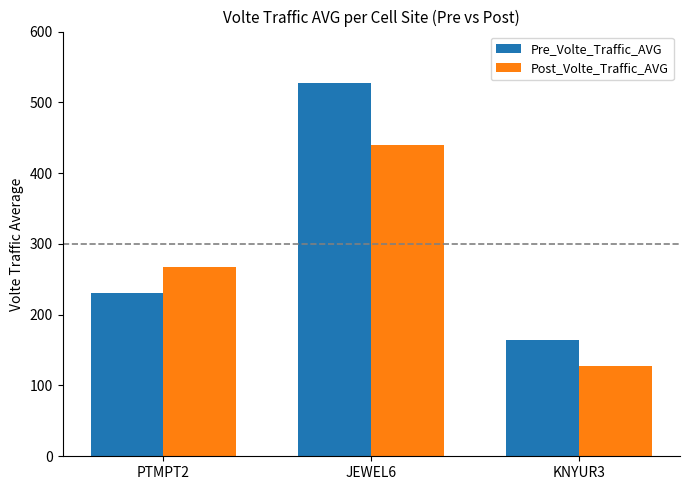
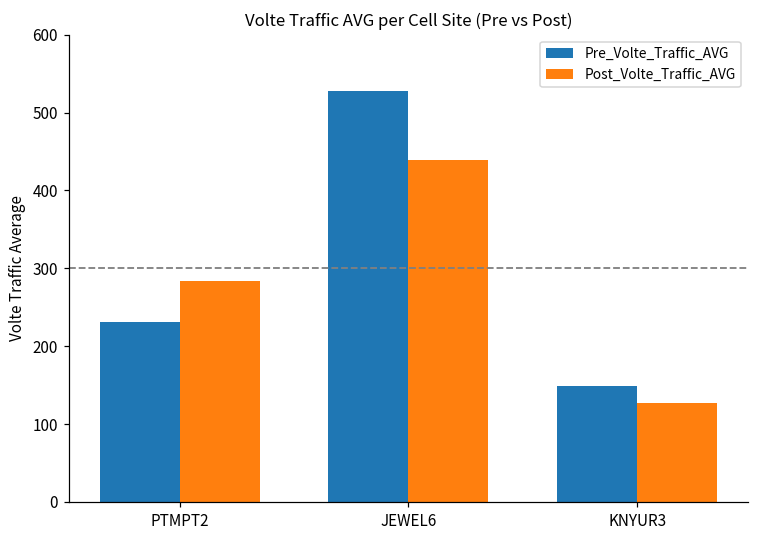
  {
    "Pre_Volte_Traffic_AVG": {
      "PTMPT2": 230,
      "JEWEL6": 530,
-     "KNYUR3": 160
+     "KNYUR3": 150
    },
    "Post_Volte_Traffic_AVG": {
-     "PTMPT2": 270,
+     "PTMPT2": 280,
      "JEWEL6": 440,
      "KNYUR3": 130
    }
  }
